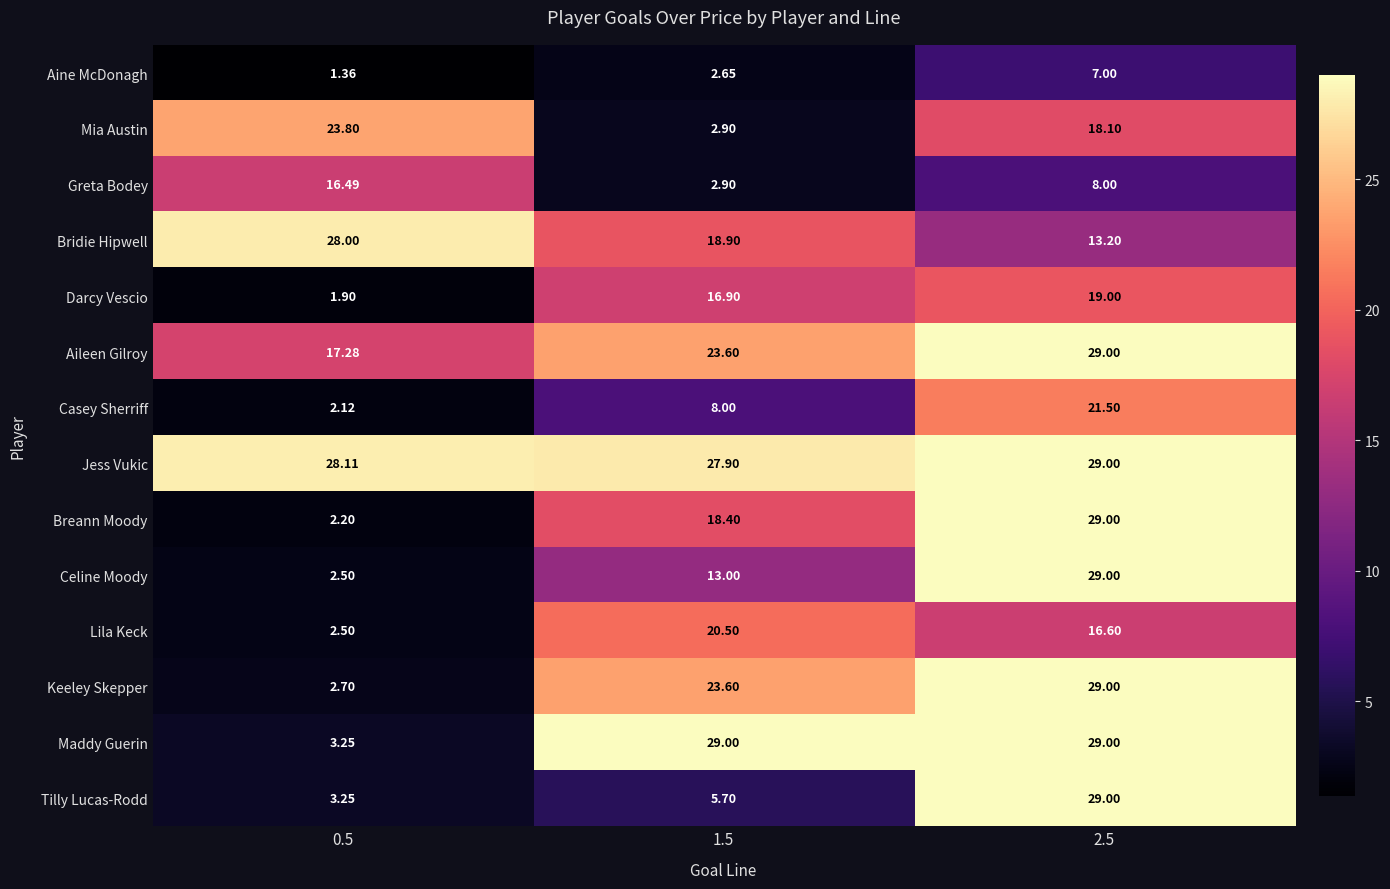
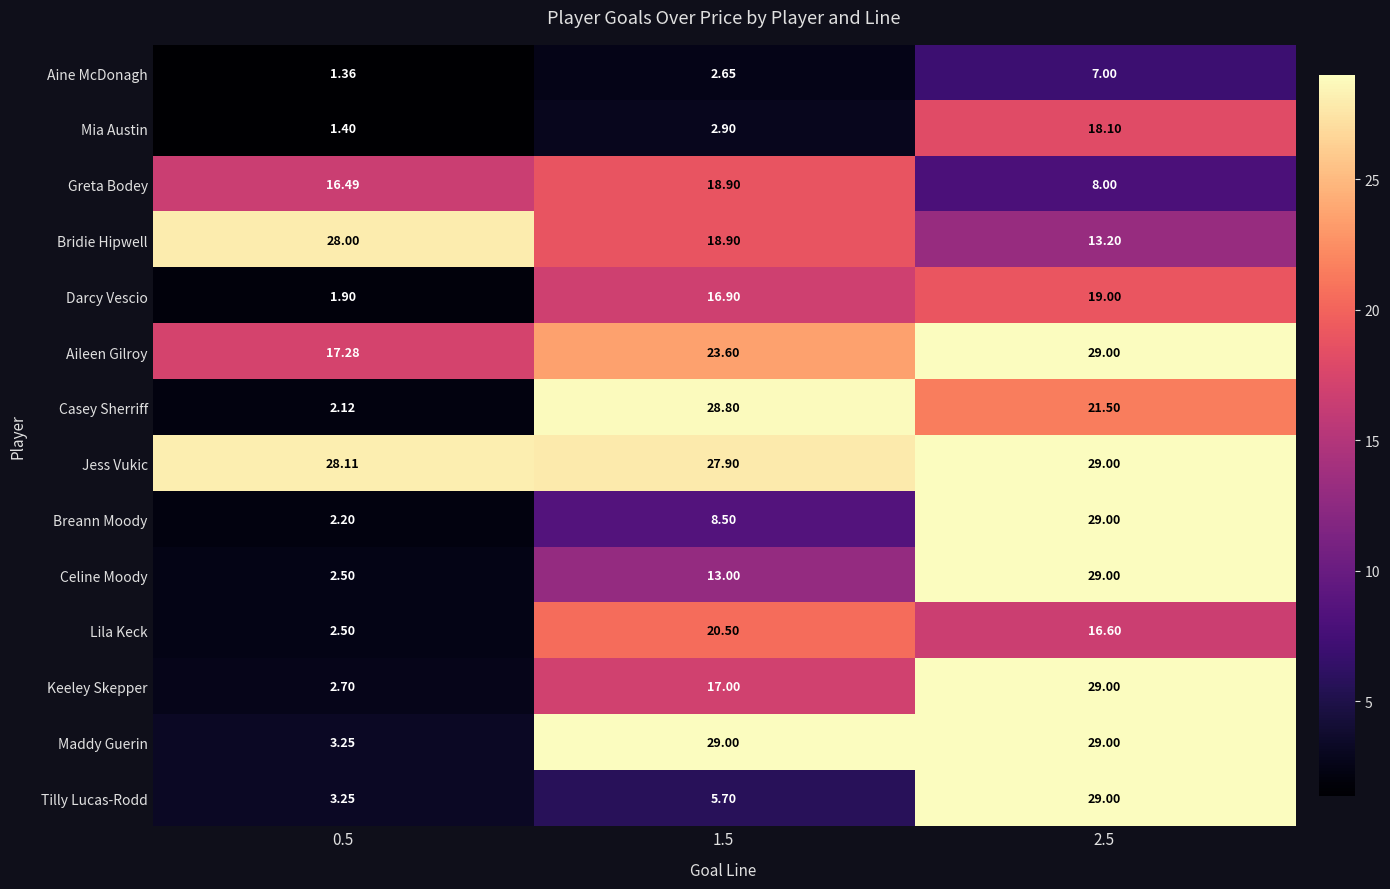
  {
    "Aine McDonagh": {
      "0.5": 1.36,
      "1.5": 2.65,
      "2.5": 7.00
    },
    "Mia Austin": {
-     "0.5": 23.80,
+     "0.5": 1.40,
      "1.5": 2.90,
      "2.5": 18.10
    },
    "Greta Bodey": {
      "0.5": 16.49,
-     "1.5": 2.90,
+     "1.5": 18.90,
      "2.5": 8.00
    },
    "Bridie Hipwell": {
      "0.5": 28.00,
      "1.5": 18.90,
      "2.5": 13.20
    },
    "Darcy Vescio": {
      "0.5": 1.90,
      "1.5": 16.90,
      "2.5": 19.00
    },
    "Aileen Gilroy": {
      "0.5": 17.28,
      "1.5": 23.60,
      "2.5": 29.00
    },
    "Casey Sherriff": {
      "0.5": 2.12,
-     "1.5": 8.00,
+     "1.5": 28.80,
      "2.5": 21.50
    },
    "Jess Vukic": {
      "0.5": 28.11,
      "1.5": 27.90,
      "2.5": 29.00
    },
    "Breann Moody": {
      "0.5": 2.20,
-     "1.5": 18.40,
+     "1.5": 8.50,
      "2.5": 29.00
    },
    "Celine Moody": {
      "0.5": 2.50,
      "1.5": 13.00,
      "2.5": 29.00
    },
    "Lila Keck": {
      "0.5": 2.50,
      "1.5": 20.50,
      "2.5": 16.60
    },
    "Keeley Skepper": {
      "0.5": 2.70,
-     "1.5": 23.60,
+     "1.5": 17.00,
      "2.5": 29.00
    },
    "Maddy Guerin": {
      "0.5": 3.25,
      "1.5": 29.00,
      "2.5": 29.00
    },
    "Tilly Lucas-Rodd": {
      "0.5": 3.25,
      "1.5": 5.70,
      "2.5": 29.00
    }
  }
